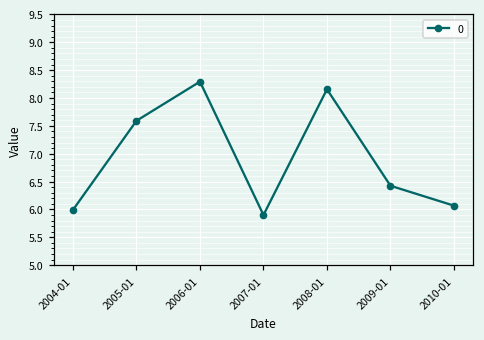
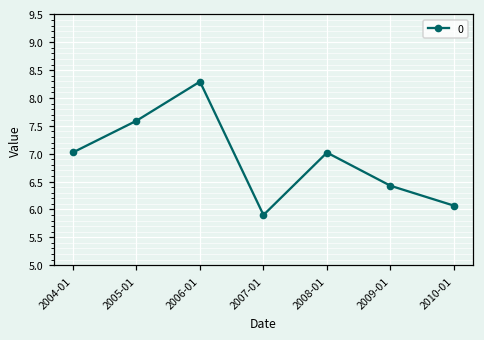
  {
-   "2004-01": 6.0,
+   "2004-01": 7.0,
    "2005-01": 7.6,
    "2006-01": 8.3,
    "2007-01": 5.9,
-   "2008-01": 8.2,
+   "2008-01": 7.0,
    "2009-01": 6.4,
    "2010-01": 6.1
  }
